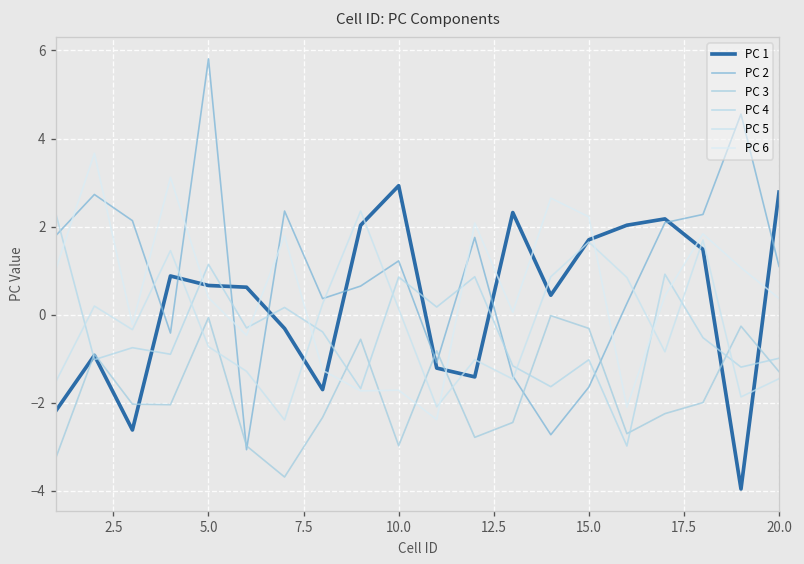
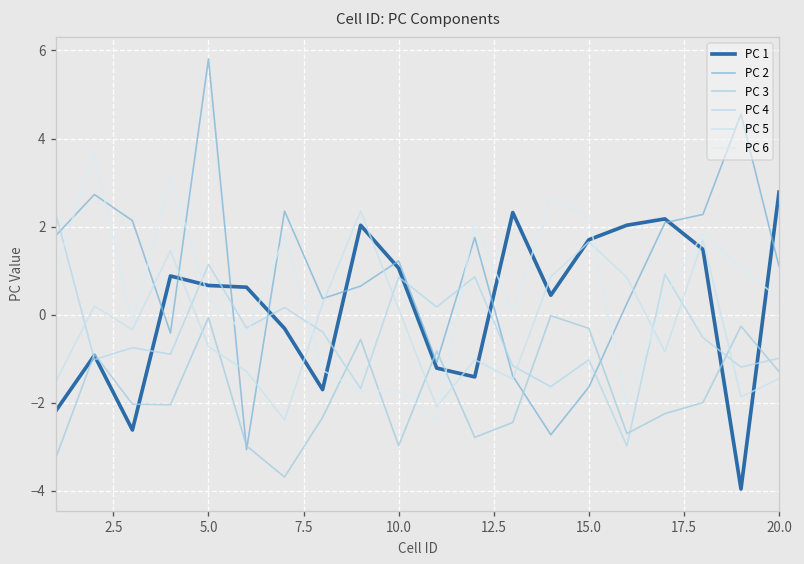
  {
    "PC 1": {
      "5.0": 0.7,
-     "10.0": 2.9,
+     "10.0": 1.1,
      "20.0": 2.8
    }
  }
